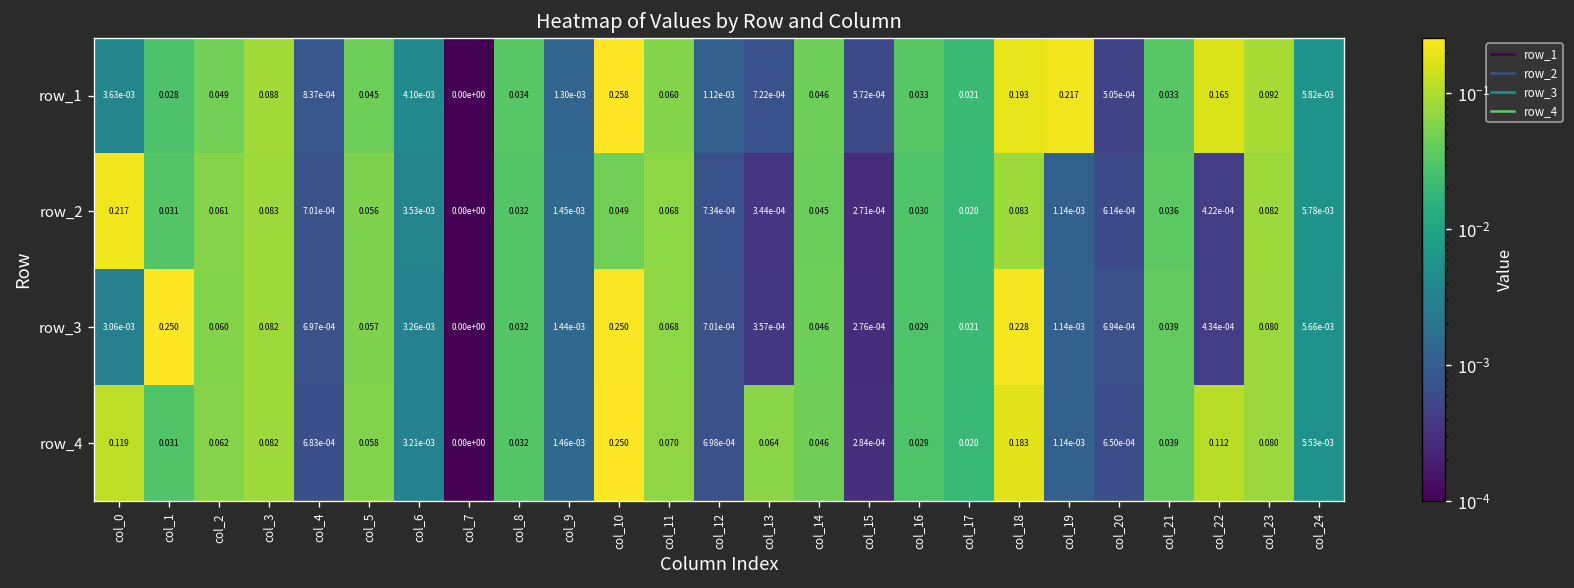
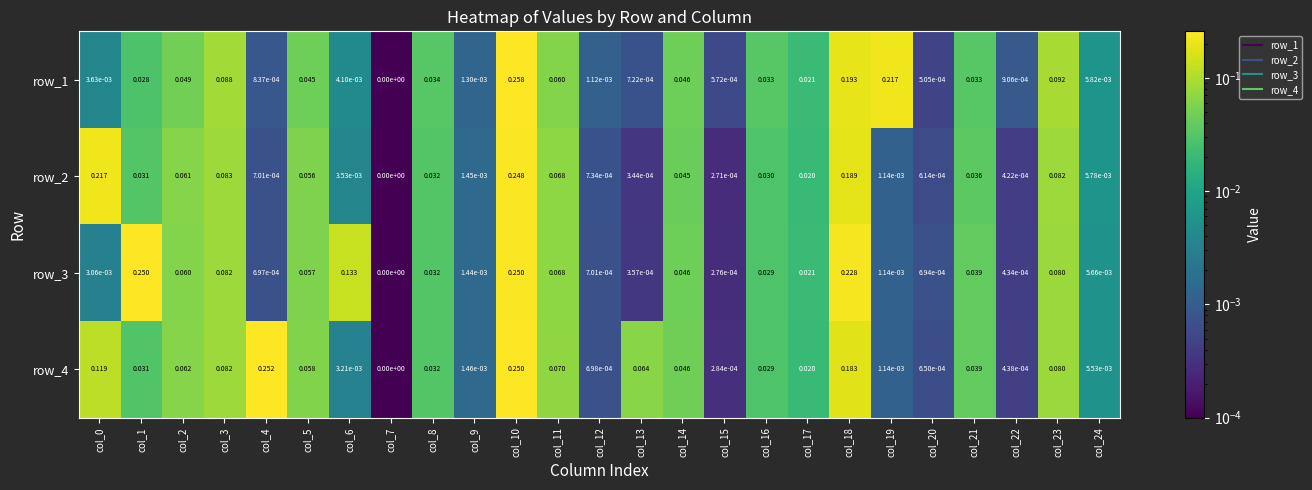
  {
    "row_1": {
      "col_0": "3.63e-03",
      "col_1": "0.028",
      "col_2": "0.049",
      "col_3": "0.088",
      "col_4": "8.37e-04",
      "col_5": "0.045",
      "col_6": "4.10e-03",
      "col_7": "0.00e+00",
      "col_8": "0.034",
      "col_9": "1.30e-03",
      "col_10": "0.258",
      "col_11": "0.060",
      "col_12": "1.12e-03",
      "col_13": "7.22e-04",
      "col_14": "0.046",
      "col_15": "5.72e-04",
      "col_16": "0.033",
      "col_17": "0.021",
      "col_18": "0.193",
      "col_19": "0.217",
      "col_20": "5.05e-04",
      "col_21": "0.033",
-     "col_22": "0.165",
+     "col_22": "9.06e-04",
      "col_23": "0.092",
      "col_24": "5.82e-03"
    },
    "row_2": {
      "col_0": "0.217",
      "col_1": "0.031",
      "col_2": "0.061",
      "col_3": "0.083",
      "col_4": "7.01e-04",
      "col_5": "0.056",
      "col_6": "3.53e-03",
      "col_7": "0.00e+00",
      "col_8": "0.032",
      "col_9": "1.45e-03",
-     "col_10": "0.049",
+     "col_10": "0.248",
      "col_11": "0.068",
      "col_12": "7.34e-04",
      "col_13": "3.44e-04",
      "col_14": "0.045",
      "col_15": "2.71e-04",
      "col_16": "0.030",
      "col_17": "0.020",
-     "col_18": "0.083",
+     "col_18": "0.189",
      "col_19": "1.14e-03",
      "col_20": "6.14e-04",
      "col_21": "0.036",
      "col_22": "4.22e-04",
      "col_23": "0.082",
      "col_24": "5.78e-03"
    },
    "row_3": {
      "col_0": "3.06e-03",
      "col_1": "0.250",
      "col_2": "0.060",
      "col_3": "0.082",
      "col_4": "6.97e-04",
      "col_5": "0.057",
-     "col_6": "3.26e-03",
+     "col_6": "0.133",
      "col_7": "0.00e+00",
      "col_8": "0.032",
      "col_9": "1.44e-03",
      "col_10": "0.250",
      "col_11": "0.068",
      "col_12": "7.01e-04",
      "col_13": "3.57e-04",
      "col_14": "0.046",
      "col_15": "2.76e-04",
      "col_16": "0.029",
      "col_17": "0.021",
      "col_18": "0.228",
      "col_19": "1.14e-03",
      "col_20": "6.94e-04",
      "col_21": "0.039",
      "col_22": "4.34e-04",
      "col_23": "0.080",
      "col_24": "5.66e-03"
    },
    "row_4": {
      "col_0": "0.119",
      "col_1": "0.031",
      "col_2": "0.062",
      "col_3": "0.082",
-     "col_4": "6.83e-04",
+     "col_4": "0.252",
      "col_5": "0.058",
      "col_6": "3.21e-03",
      "col_7": "0.00e+00",
      "col_8": "0.032",
      "col_9": "1.46e-03",
      "col_10": "0.250",
      "col_11": "0.070",
      "col_12": "6.98e-04",
      "col_13": "0.064",
      "col_14": "0.046",
      "col_15": "2.84e-04",
      "col_16": "0.029",
      "col_17": "0.020",
      "col_18": "0.183",
      "col_19": "1.14e-03",
      "col_20": "6.50e-04",
      "col_21": "0.039",
-     "col_22": "0.112",
+     "col_22": "4.38e-04",
      "col_23": "0.080",
      "col_24": "5.53e-03"
    }
  }
